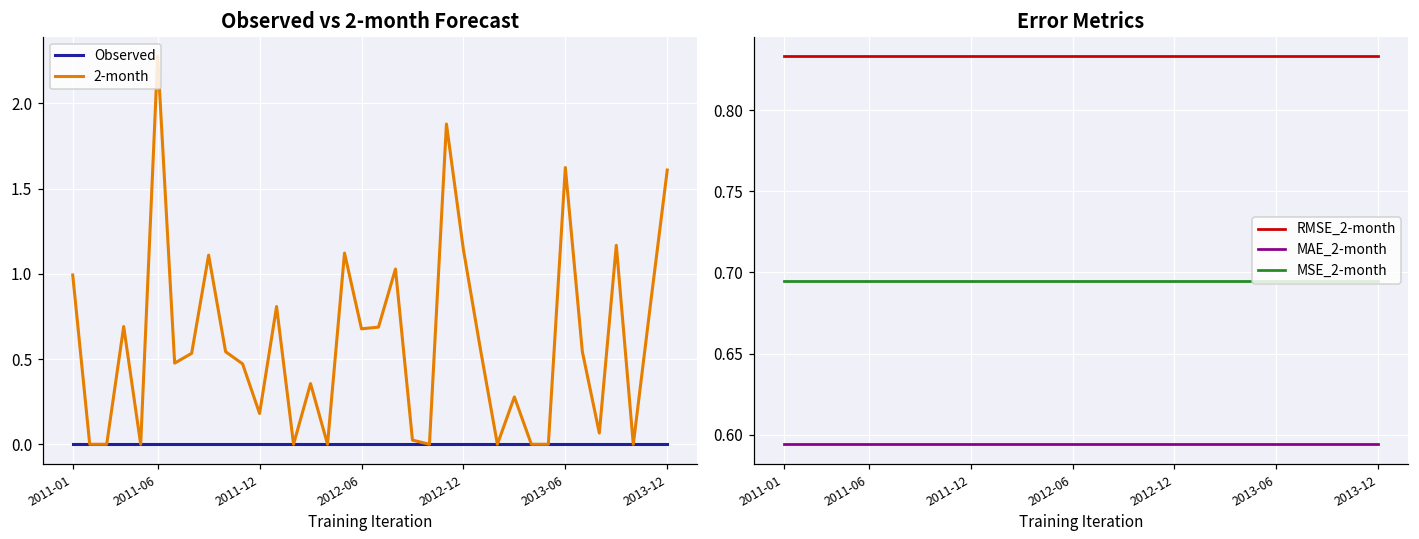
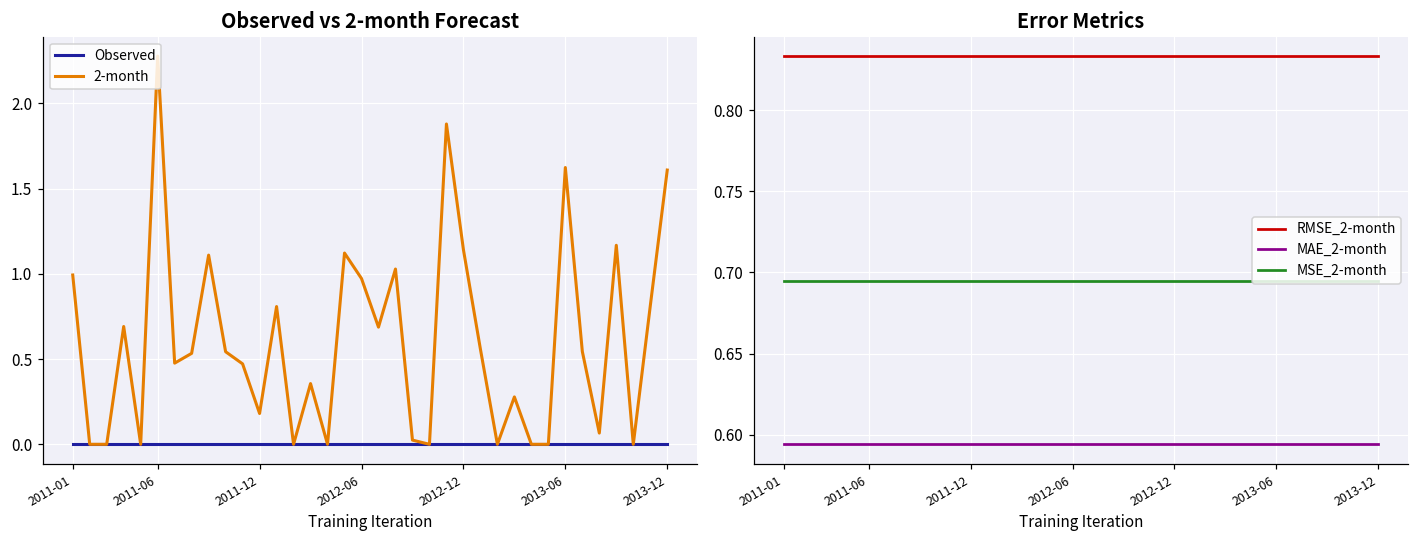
  {
    "Observed vs 2-month Forecast": {
      "Observed": {
        "2011-01": 0.00,
        "2011-06": 0.00,
        "2011-12": 0.00,
        "2012-06": 0.00,
        "2012-12": 0.00,
        "2013-06": 0.00,
        "2013-12": 0.00
      },
      "2-month": {
        "2011-01": 0.99,
        "2011-12": 0.18,
-       "2012-06": 0.68,
+       "2012-06": 0.97,
        "2012-12": 1.14,
        "2013-06": 1.62,
        "2013-12": 1.61
      }
    },
    "Error Metrics": {
      "RMSE_2-month": {
        "2011-01": 0.833,
        "2011-06": 0.833,
        "2011-12": 0.833,
        "2012-06": 0.833,
        "2012-12": 0.833,
        "2013-06": 0.833,
        "2013-12": 0.833
      },
      "MAE_2-month": {
        "2011-01": 0.594,
        "2011-06": 0.594,
        "2011-12": 0.594,
        "2012-06": 0.594,
        "2012-12": 0.594,
        "2013-06": 0.594,
        "2013-12": 0.594
      },
      "MSE_2-month": {
        "2011-01": 0.694,
        "2011-06": 0.694,
        "2011-12": 0.694,
        "2012-06": 0.694,
        "2012-12": 0.694
      }
    }
  }
